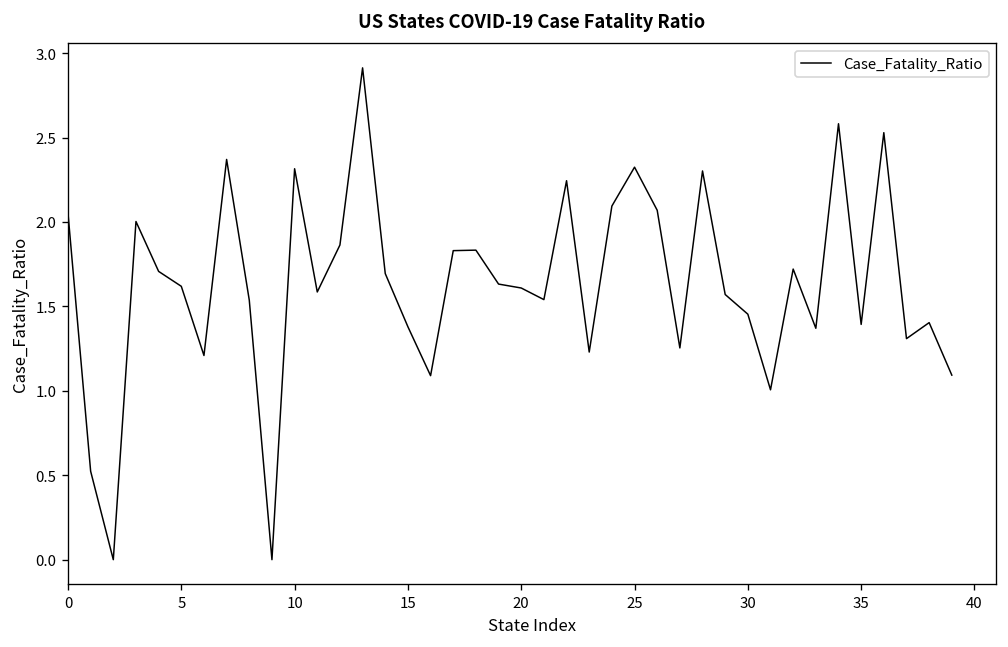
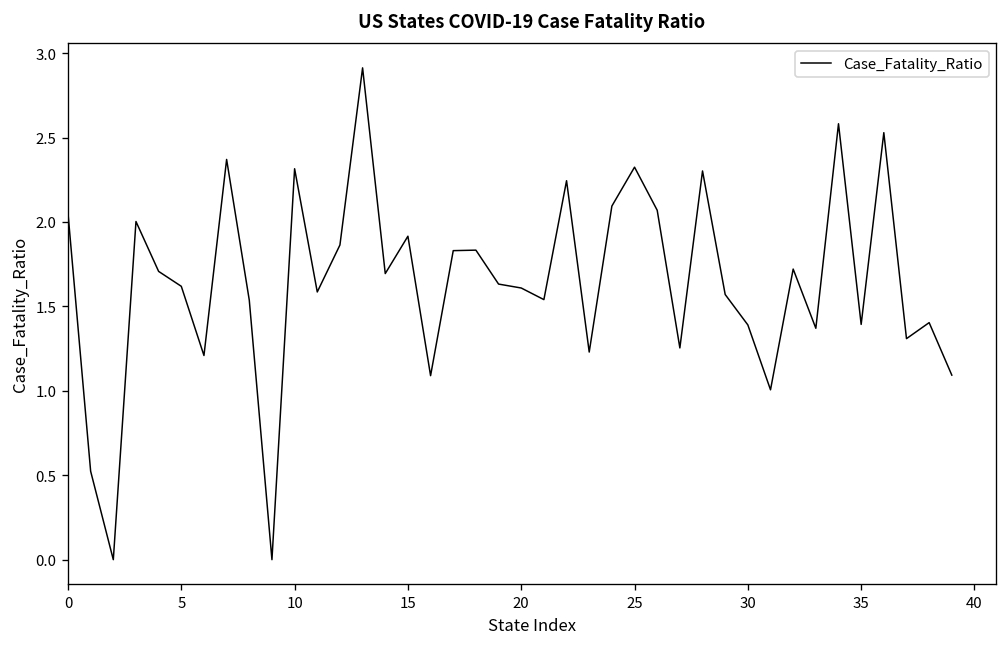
  {
    "0": 2.05,
    "5": 1.62,
    "10": 2.32,
-   "15": 1.38,
+   "15": 1.92,
    "20": 1.61,
    "25": 2.32,
-   "30": 1.45,
+   "30": 1.39,
    "35": 1.39
  }
